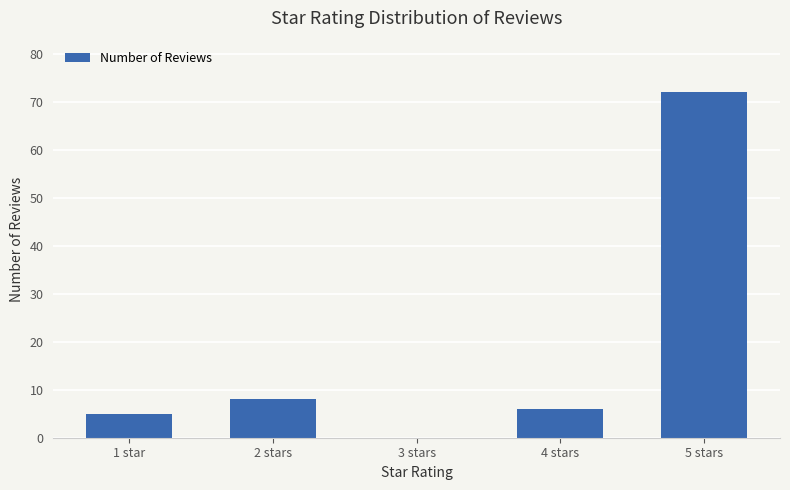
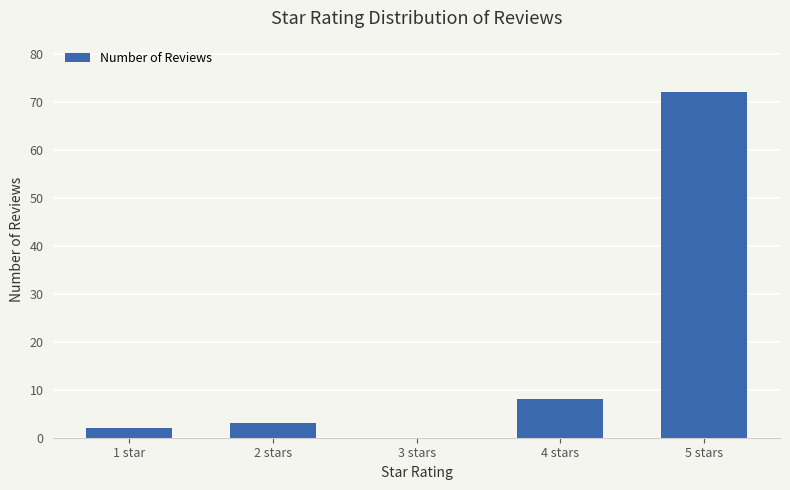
  {
-   "1 star": 5,
-   "2 stars": 8,
+   "1 star": 2,
+   "2 stars": 3,
    "3 stars": 0,
-   "4 stars": 6,
+   "4 stars": 8,
    "5 stars": 72
  }
